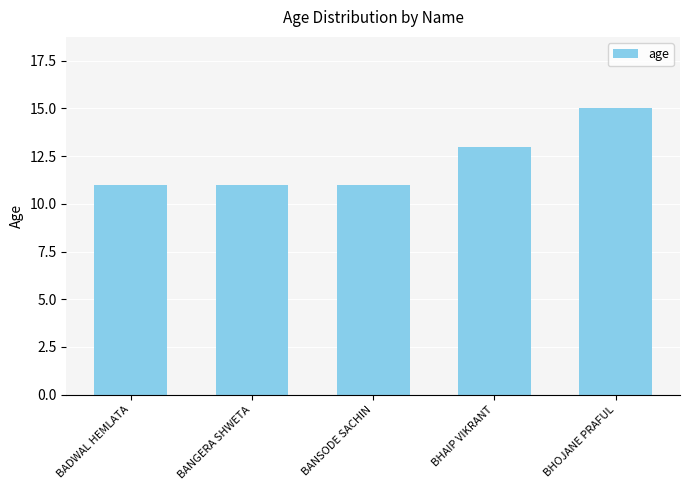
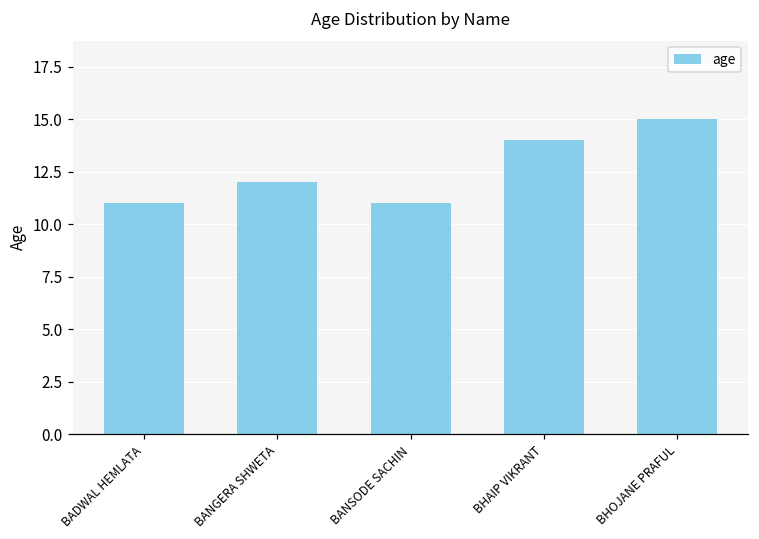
  {
    "BADWAL HEMLATA": 11,
-   "BANGERA SHWETA": 11,
+   "BANGERA SHWETA": 12,
    "BANSODE SACHIN": 11,
-   "BHAIP VIKRANT": 13,
+   "BHAIP VIKRANT": 14,
    "BHOJANE PRAFUL": 15
  }
